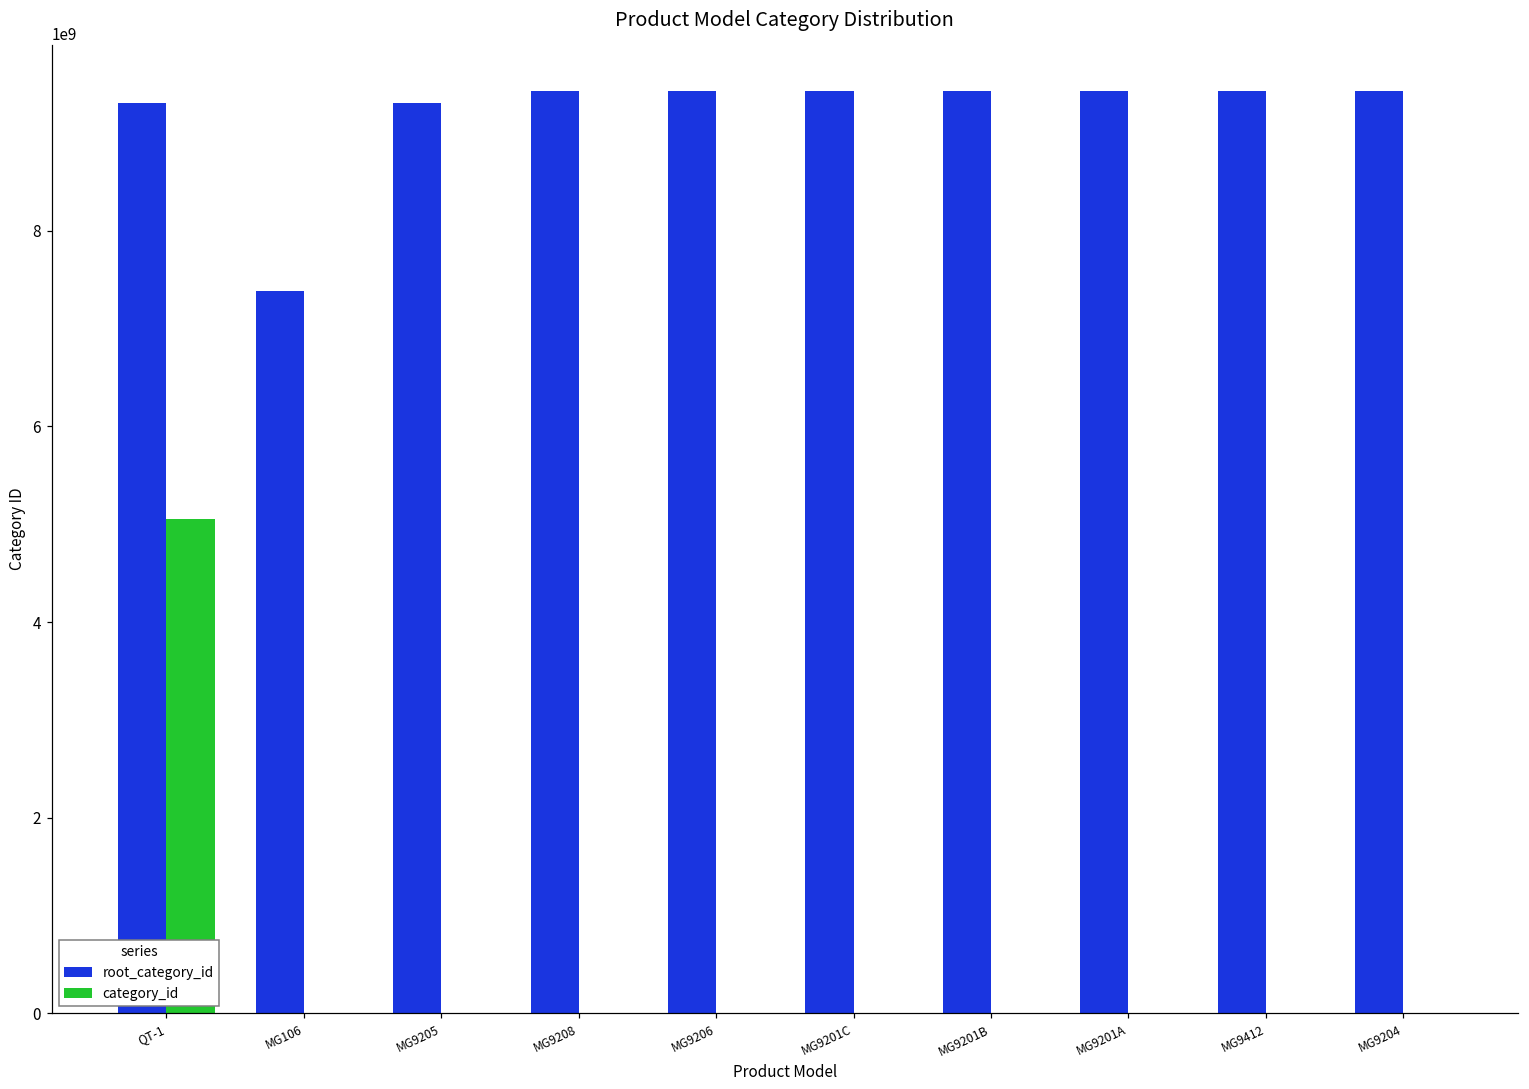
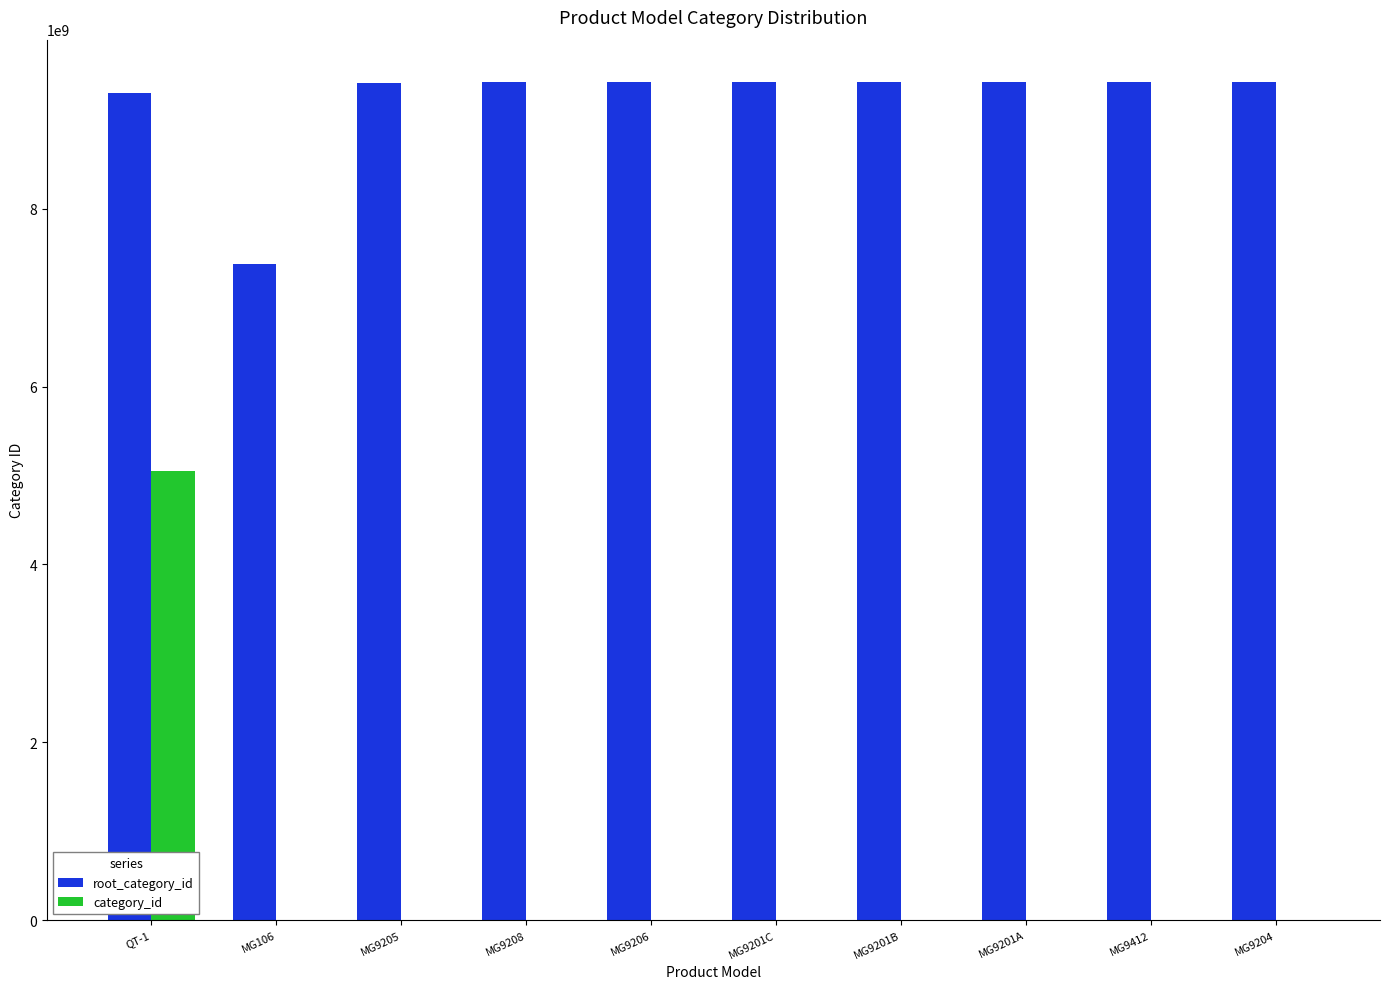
  {
    "root_category_id": {
      "QT-1": 9300000000,
      "MG106": 7400000000,
-     "MG9205": 9300000000,
+     "MG9205": 9400000000,
      "MG9208": 9400000000,
      "MG9206": 9400000000,
      "MG9201C": 9400000000,
      "MG9201B": 9400000000,
      "MG9201A": 9400000000,
      "MG9412": 9400000000,
      "MG9204": 9400000000
    },
    "category_id": {
      "QT-1": 5100000000,
      "MG106": 0,
      "MG9205": 0,
      "MG9208": 0,
      "MG9206": 0,
      "MG9201C": 0,
      "MG9201B": 0,
      "MG9201A": 0,
      "MG9412": 0,
      "MG9204": 0
    }
  }
